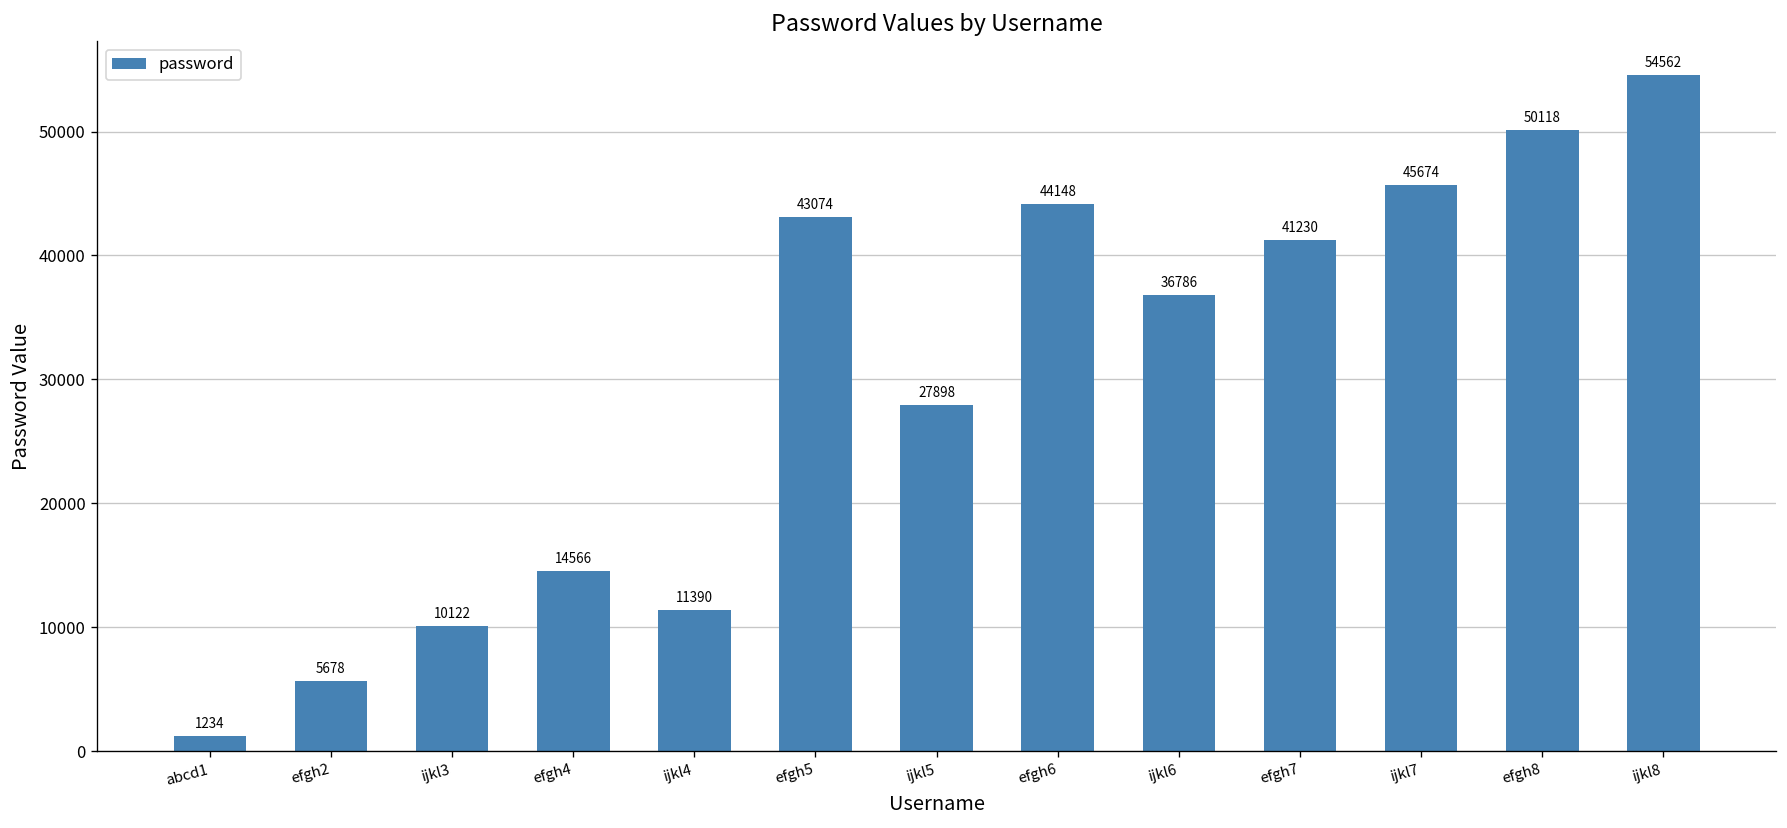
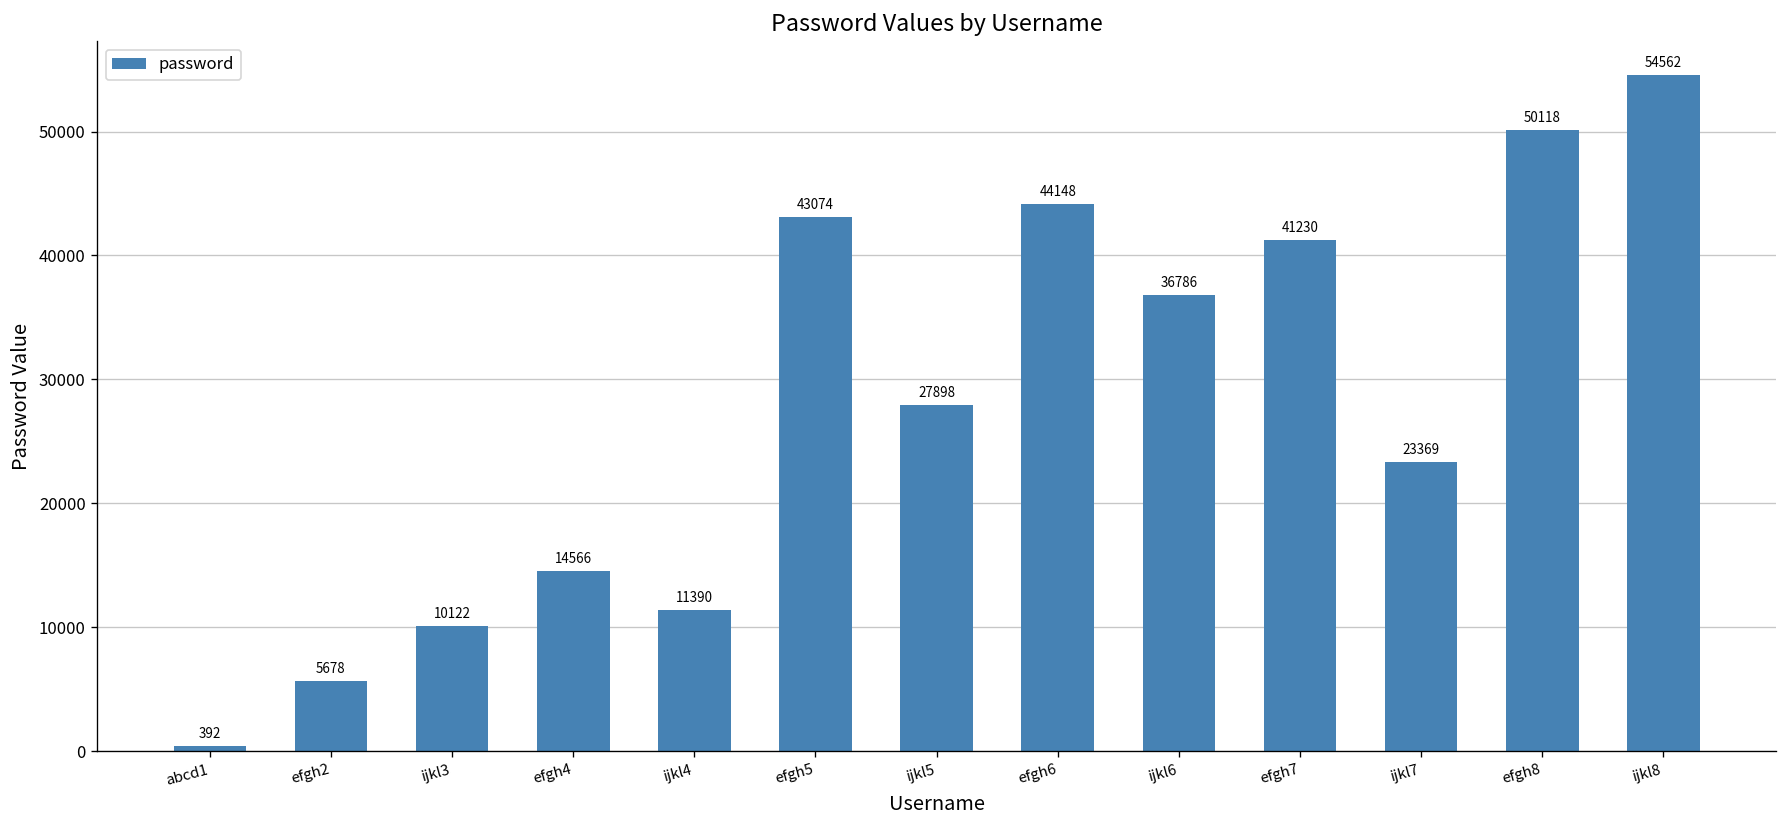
  {
-   "abcd1": 1234,
+   "abcd1": 392,
    "efgh2": 5678,
    "ijkl3": 10122,
    "efgh4": 14566,
    "ijkl4": 11390,
    "efgh5": 43074,
    "ijkl5": 27898,
    "efgh6": 44148,
    "ijkl6": 36786,
    "efgh7": 41230,
-   "ijkl7": 45674,
+   "ijkl7": 23369,
    "efgh8": 50118,
    "ijkl8": 54562
  }
